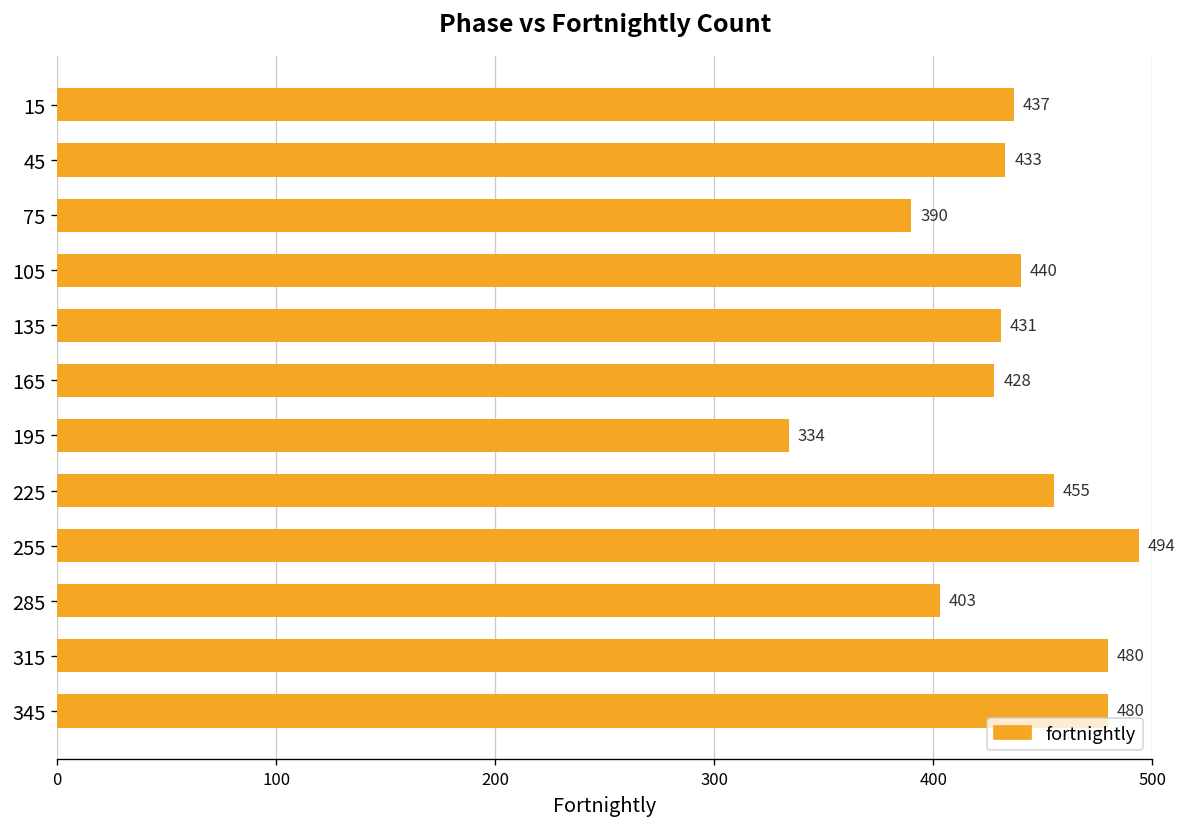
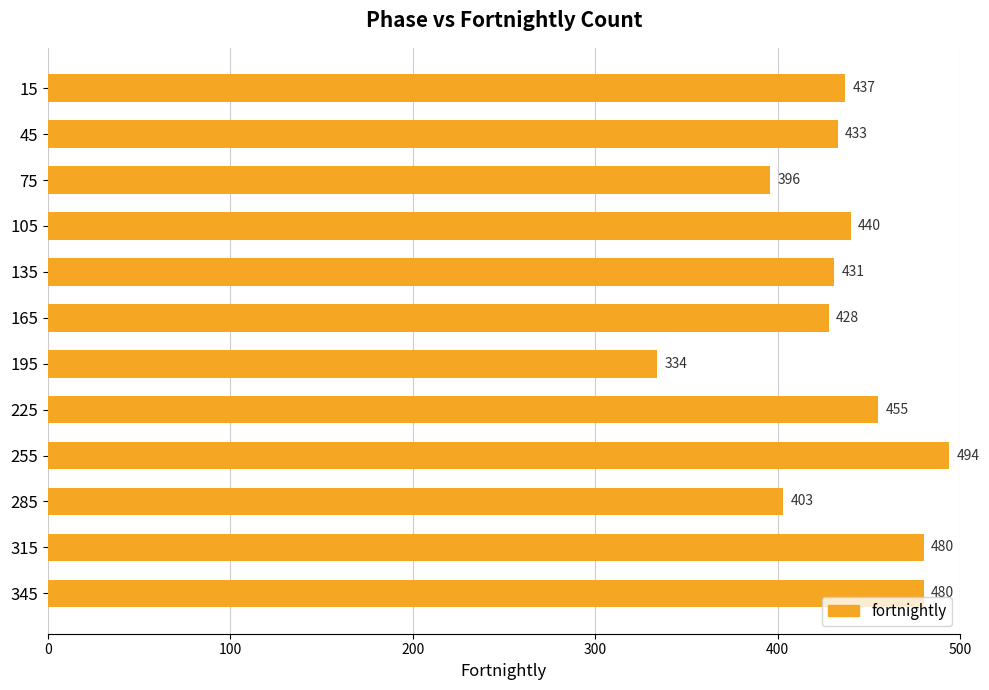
  {
    "15": 437,
    "45": 433,
-   "75": 390,
+   "75": 396,
    "105": 440,
    "135": 431,
    "165": 428,
    "195": 334,
    "225": 455,
    "255": 494,
    "285": 403,
    "315": 480
  }
